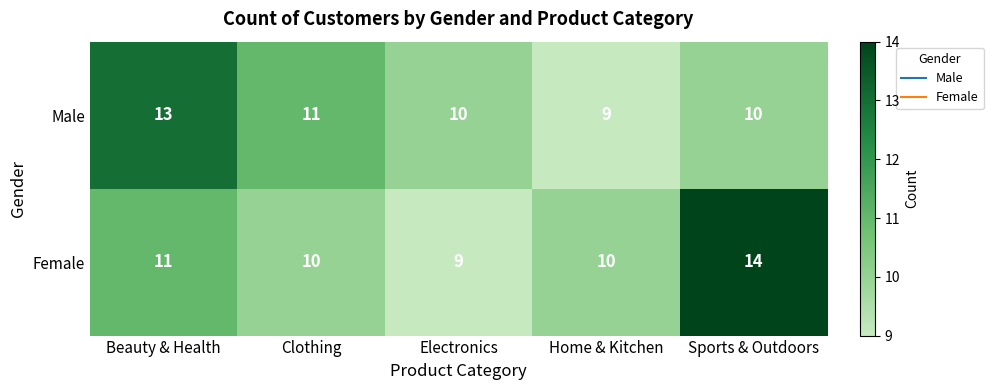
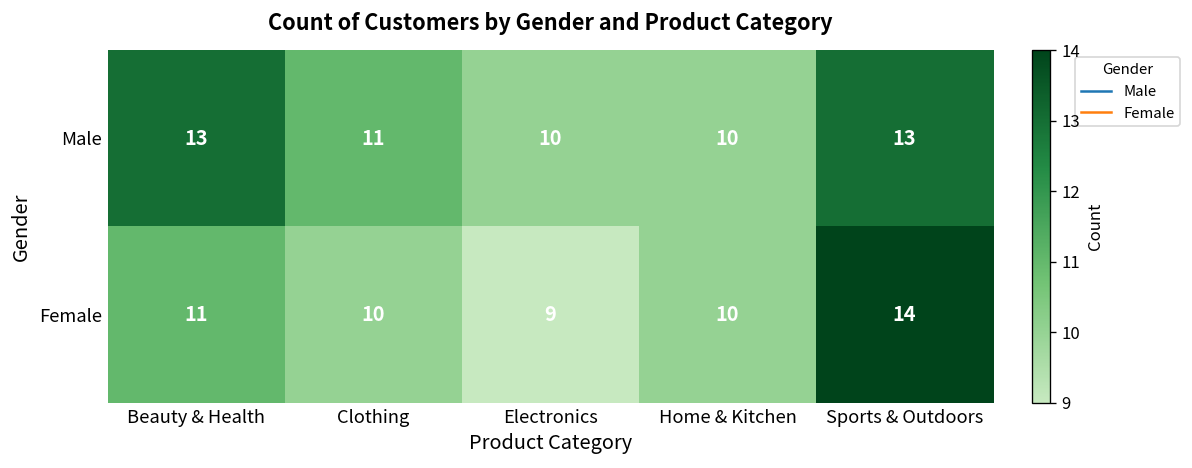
  {
    "Male": {
      "Beauty & Health": 13,
      "Clothing": 11,
      "Electronics": 10,
-     "Home & Kitchen": 9,
-     "Sports & Outdoors": 10
+     "Home & Kitchen": 10,
+     "Sports & Outdoors": 13
    },
    "Female": {
      "Beauty & Health": 11,
      "Clothing": 10,
      "Electronics": 9,
      "Home & Kitchen": 10,
      "Sports & Outdoors": 14
    }
  }
